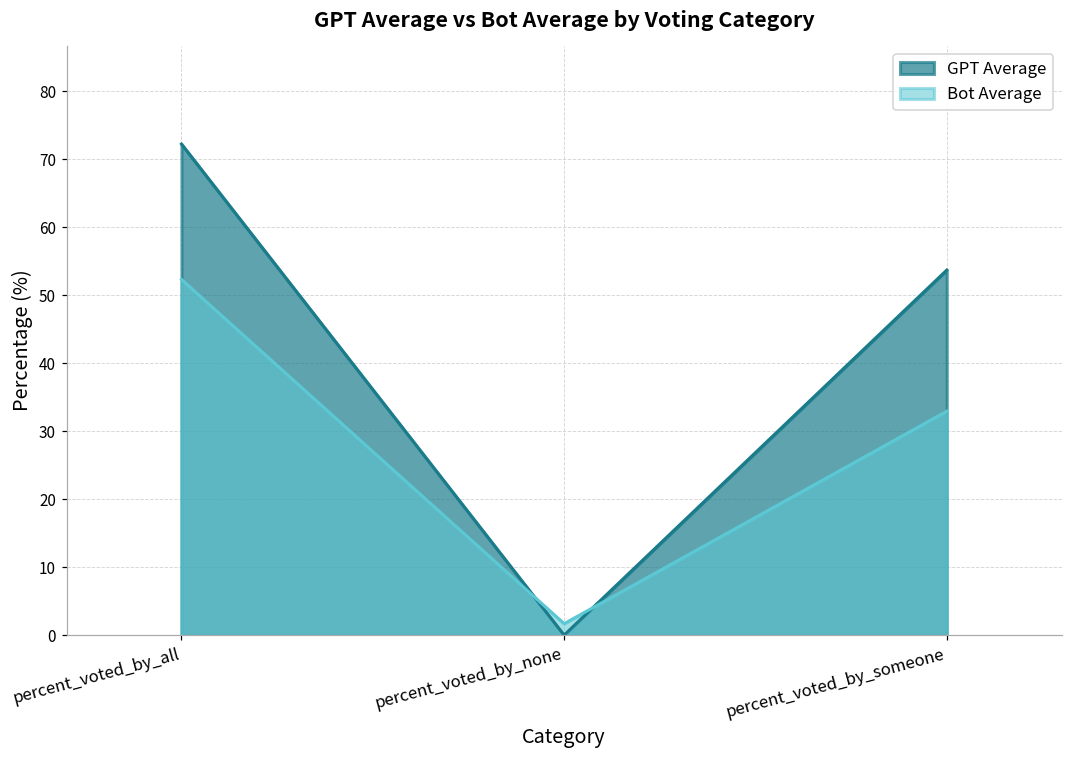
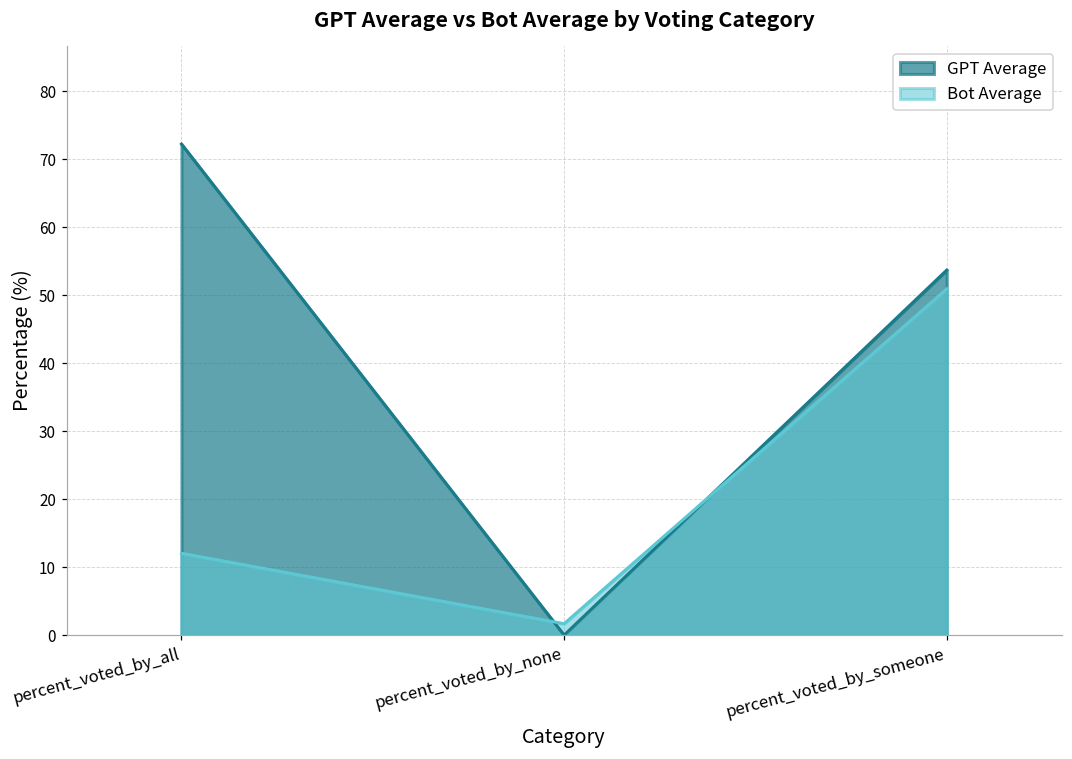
  {
    "GPT Average": {
      "percent_voted_by_all": 72,
      "percent_voted_by_none": 0,
      "percent_voted_by_someone": 54
    },
    "Bot Average": {
-     "percent_voted_by_all": 52,
+     "percent_voted_by_all": 12,
      "percent_voted_by_none": 2,
-     "percent_voted_by_someone": 33
+     "percent_voted_by_someone": 51
    }
  }
